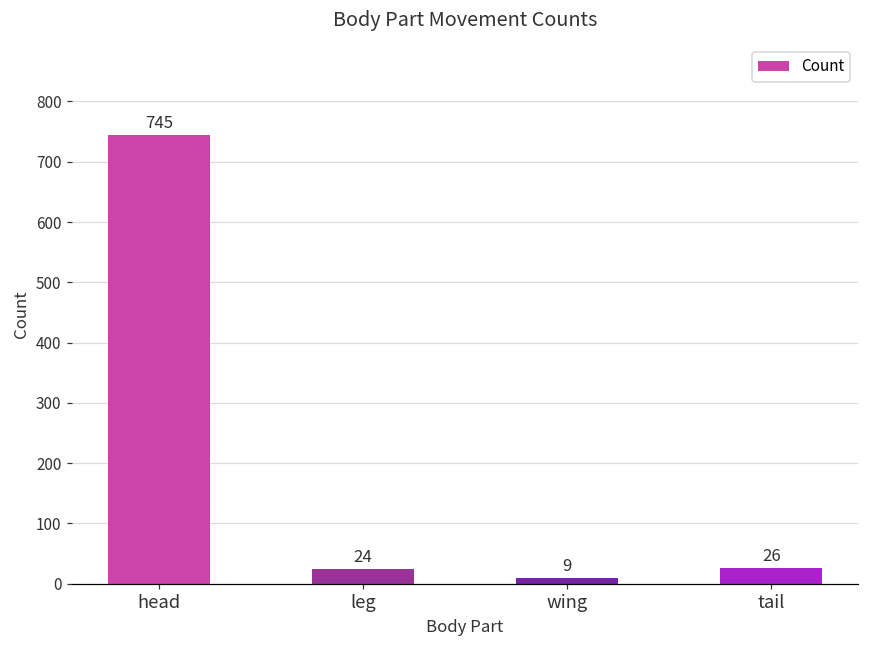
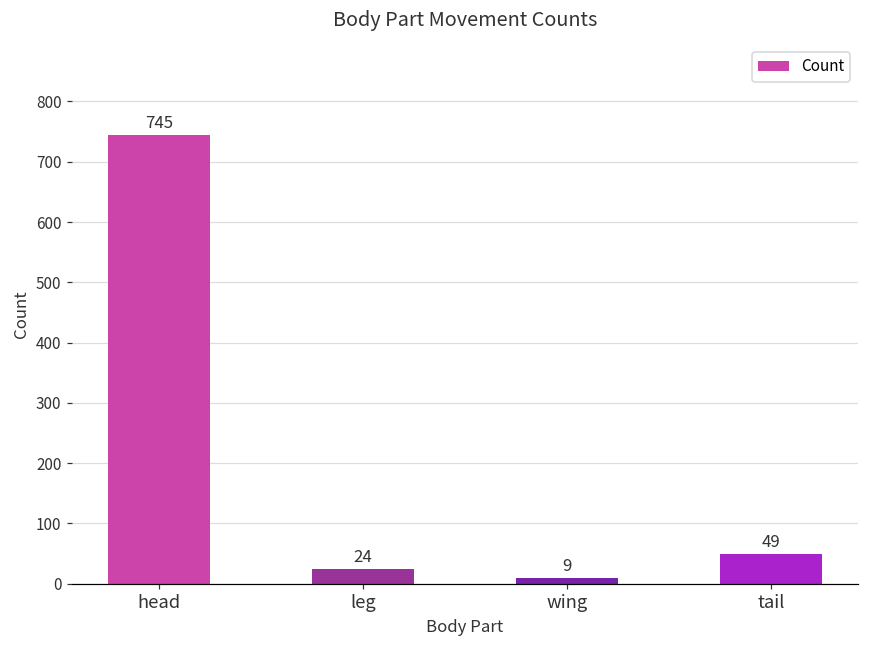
  {
    "head": 745,
    "leg": 24,
    "wing": 9,
-   "tail": 26
+   "tail": 49
  }
